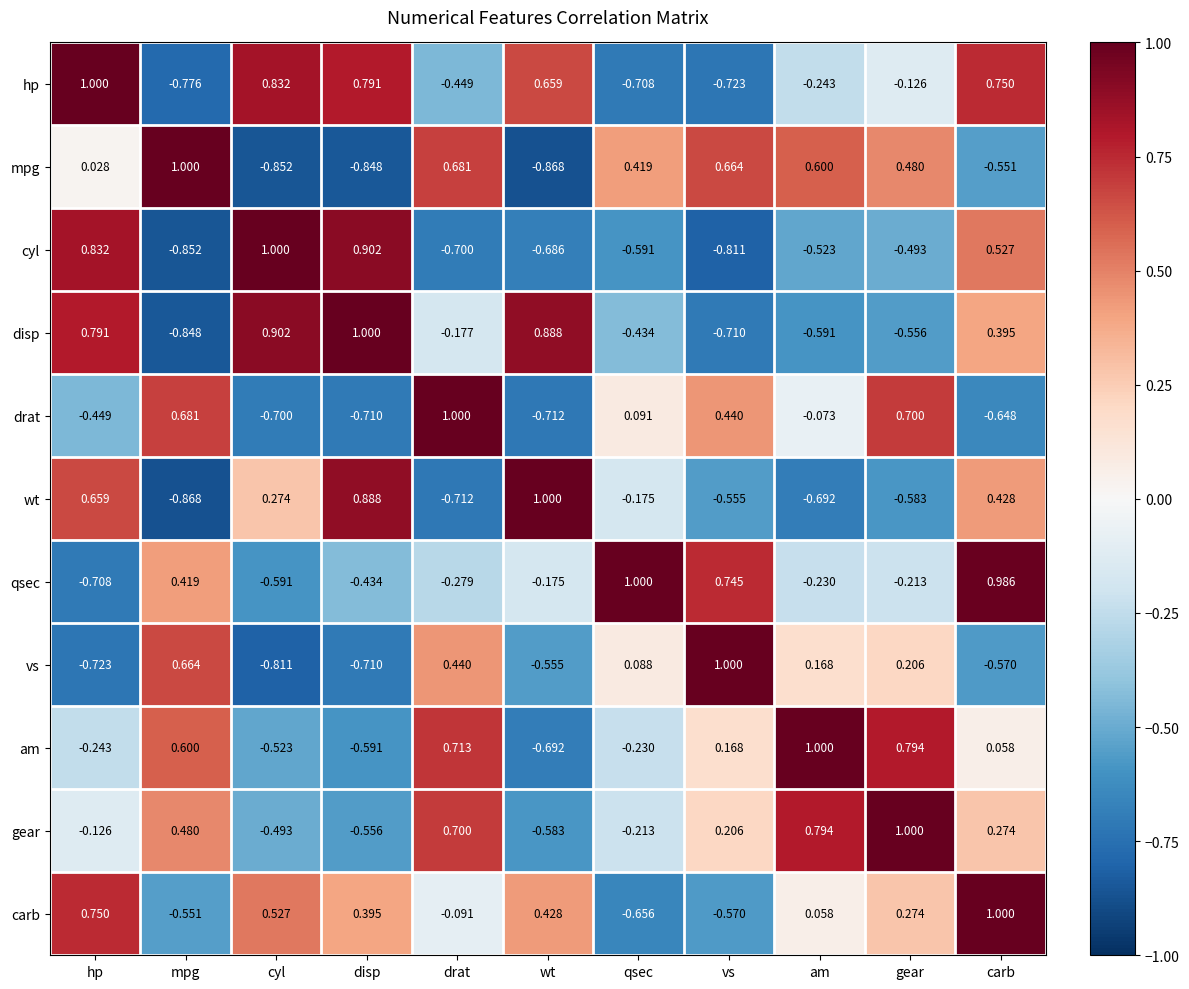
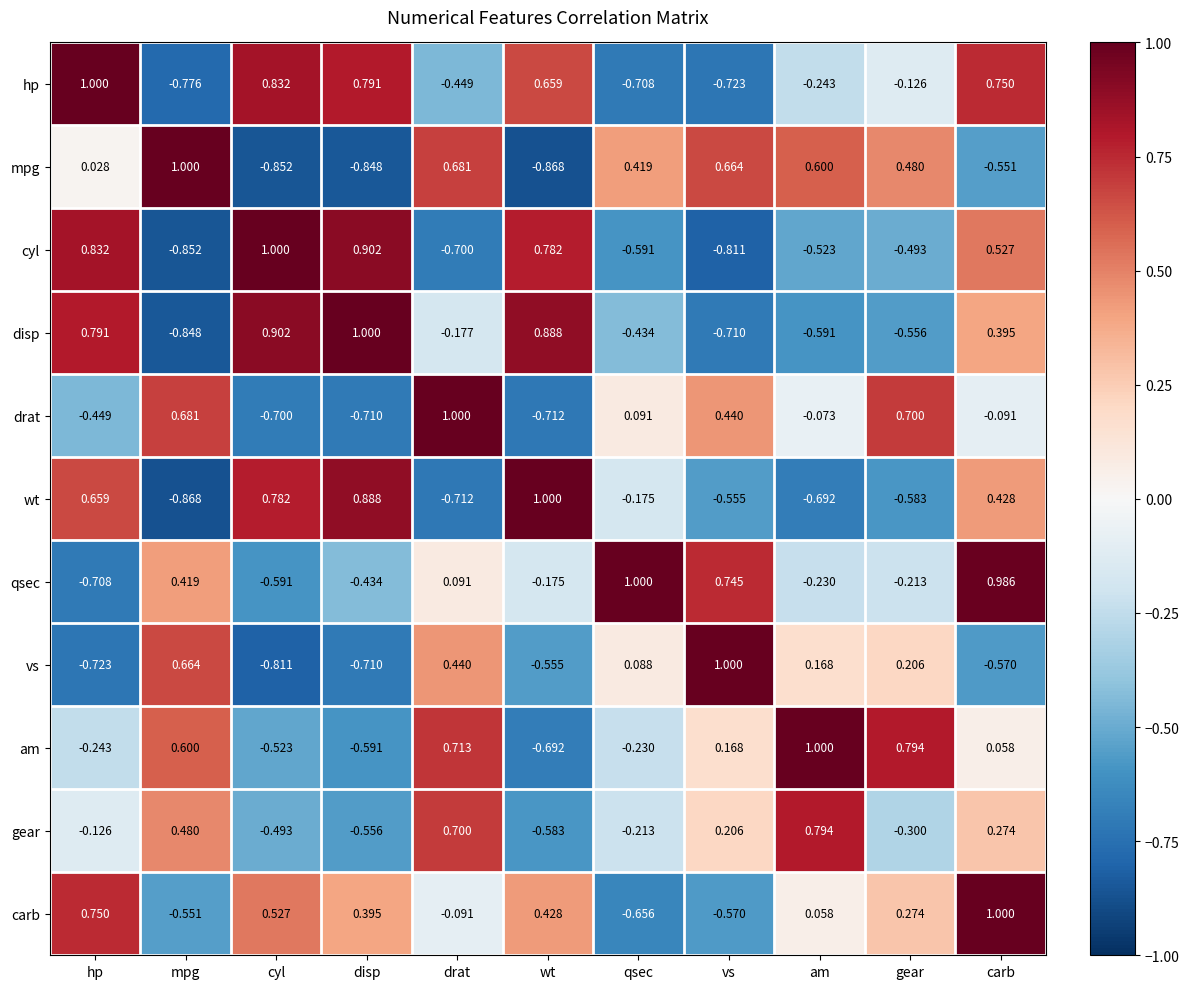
  {
    "hp": {
      "hp": 1.000,
      "mpg": -0.776,
      "cyl": 0.832,
      "disp": 0.791,
      "drat": -0.449,
      "wt": 0.659,
      "qsec": -0.708,
      "vs": -0.723,
      "am": -0.243,
      "gear": -0.126,
      "carb": 0.750
    },
    "mpg": {
      "hp": 0.028,
      "mpg": 1.000,
      "cyl": -0.852,
      "disp": -0.848,
      "drat": 0.681,
      "wt": -0.868,
      "qsec": 0.419,
      "vs": 0.664,
      "am": 0.600,
      "gear": 0.480,
      "carb": -0.551
    },
    "cyl": {
      "hp": 0.832,
      "mpg": -0.852,
      "cyl": 1.000,
      "disp": 0.902,
      "drat": -0.700,
-     "wt": -0.686,
+     "wt": 0.782,
      "qsec": -0.591,
      "vs": -0.811,
      "am": -0.523,
      "gear": -0.493,
      "carb": 0.527
    },
    "disp": {
      "hp": 0.791,
      "mpg": -0.848,
      "cyl": 0.902,
      "disp": 1.000,
      "drat": -0.177,
      "wt": 0.888,
      "qsec": -0.434,
      "vs": -0.710,
      "am": -0.591,
      "gear": -0.556,
      "carb": 0.395
    },
    "drat": {
      "hp": -0.449,
      "mpg": 0.681,
      "cyl": -0.700,
      "disp": -0.710,
      "drat": 1.000,
      "wt": -0.712,
      "qsec": 0.091,
      "vs": 0.440,
      "am": -0.073,
      "gear": 0.700,
-     "carb": -0.648
+     "carb": -0.091
    },
    "wt": {
      "hp": 0.659,
      "mpg": -0.868,
-     "cyl": 0.274,
+     "cyl": 0.782,
      "disp": 0.888,
      "drat": -0.712,
      "wt": 1.000,
      "qsec": -0.175,
      "vs": -0.555,
      "am": -0.692,
      "gear": -0.583,
      "carb": 0.428
    },
    "qsec": {
      "hp": -0.708,
      "mpg": 0.419,
      "cyl": -0.591,
      "disp": -0.434,
-     "drat": -0.279,
+     "drat": 0.091,
      "wt": -0.175,
      "qsec": 1.000,
      "vs": 0.745,
      "am": -0.230,
      "gear": -0.213,
      "carb": 0.986
    },
    "vs": {
      "hp": -0.723,
      "mpg": 0.664,
      "cyl": -0.811,
      "disp": -0.710,
      "drat": 0.440,
      "wt": -0.555,
      "qsec": 0.088,
      "vs": 1.000,
      "am": 0.168,
      "gear": 0.206,
      "carb": -0.570
    },
    "am": {
      "hp": -0.243,
      "mpg": 0.600,
      "cyl": -0.523,
      "disp": -0.591,
      "drat": 0.713,
      "wt": -0.692,
      "qsec": -0.230,
      "vs": 0.168,
      "am": 1.000,
      "gear": 0.794,
      "carb": 0.058
    },
    "gear": {
      "hp": -0.126,
      "mpg": 0.480,
      "cyl": -0.493,
      "disp": -0.556,
      "drat": 0.700,
      "wt": -0.583,
      "qsec": -0.213,
      "vs": 0.206,
      "am": 0.794,
-     "gear": 1.000,
+     "gear": -0.300,
      "carb": 0.274
    },
    "carb": {
      "hp": 0.750,
      "mpg": -0.551,
      "cyl": 0.527,
      "disp": 0.395,
      "drat": -0.091,
      "wt": 0.428,
      "qsec": -0.656,
      "vs": -0.570,
      "am": 0.058,
      "gear": 0.274,
      "carb": 1.000
    }
  }
